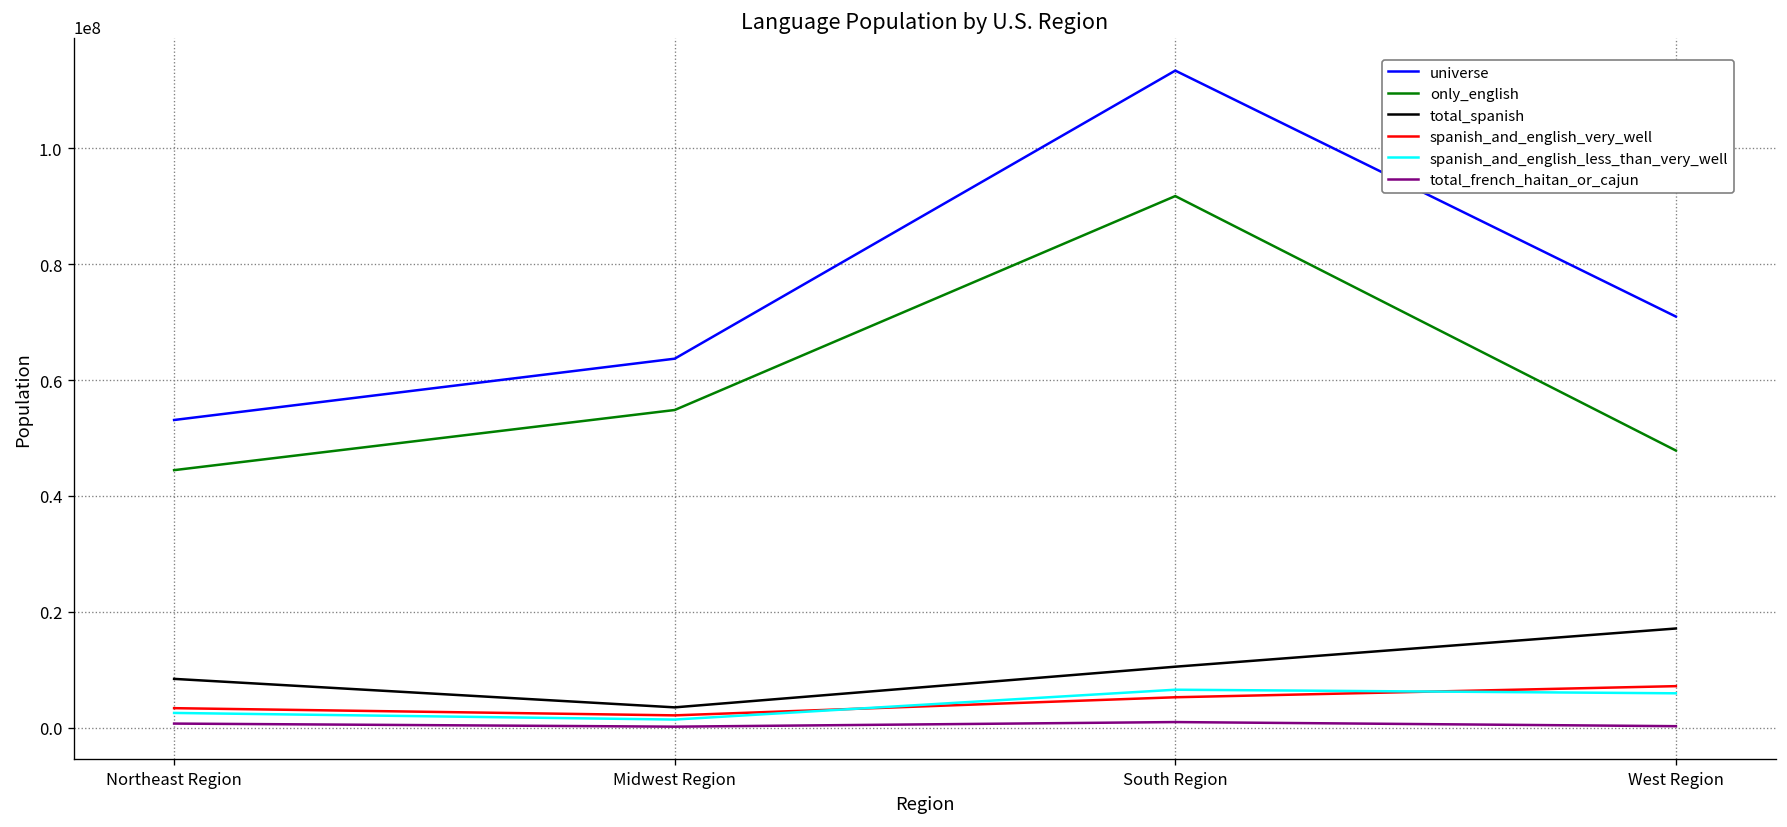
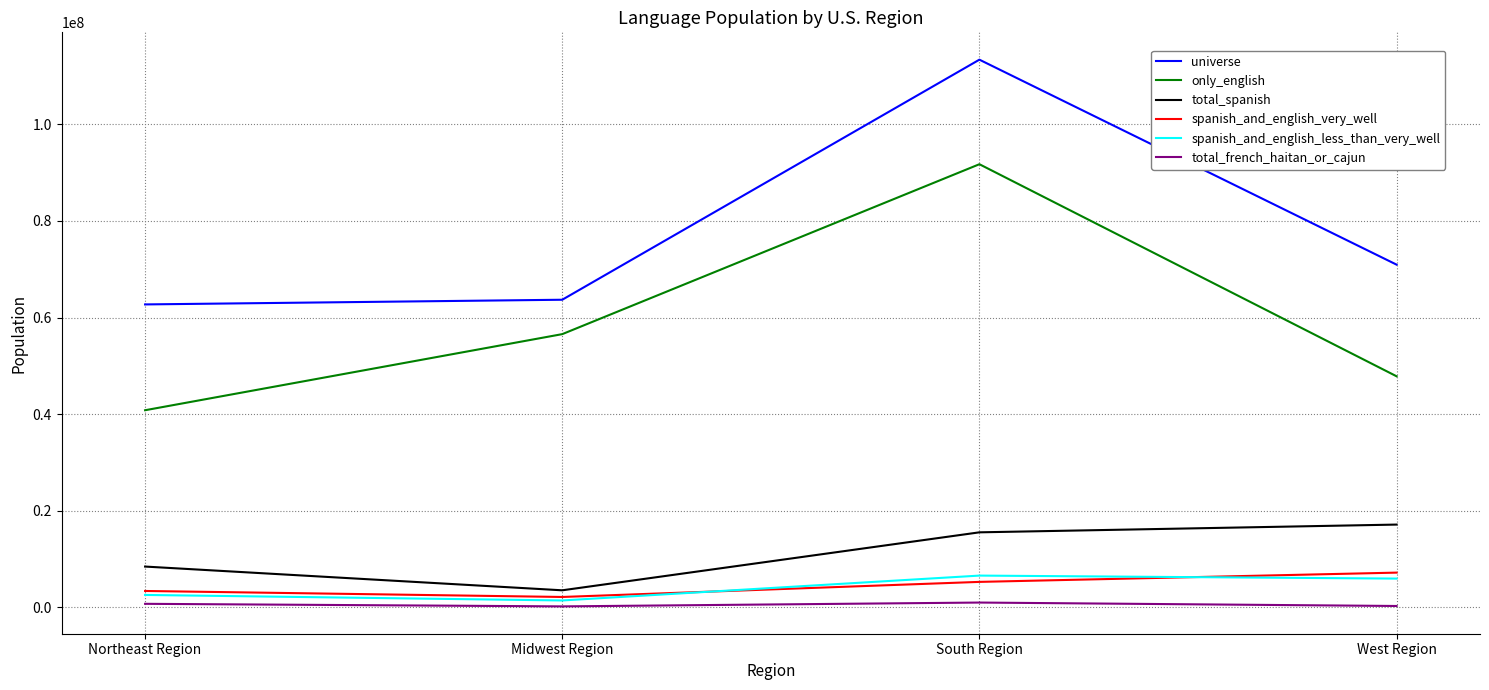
  {
    "universe": {
-     "Northeast Region": 53000000,
+     "Northeast Region": 63000000,
      "Midwest Region": 64000000,
      "South Region": 113000000,
      "West Region": 71000000
    },
    "only_english": {
-     "Northeast Region": 44000000,
-     "Midwest Region": 55000000,
+     "Northeast Region": 41000000,
+     "Midwest Region": 57000000,
      "South Region": 92000000,
      "West Region": 48000000
    },
    "total_spanish": {
      "Northeast Region": 8000000,
      "Midwest Region": 3000000,
-     "South Region": 11000000,
+     "South Region": 15000000,
      "West Region": 17000000
    },
    "spanish_and_english_very_well": {
      "Northeast Region": 3000000,
      "Midwest Region": 2000000,
      "South Region": 5000000,
      "West Region": 7000000
    },
    "spanish_and_english_less_than_very_well": {
      "Northeast Region": 3000000,
      "Midwest Region": 1000000,
      "South Region": 7000000,
      "West Region": 6000000
    },
    "total_french_haitan_or_cajun": {
      "Northeast Region": 1000000,
      "Midwest Region": 0,
      "South Region": 1000000,
      "West Region": 0
    }
  }
